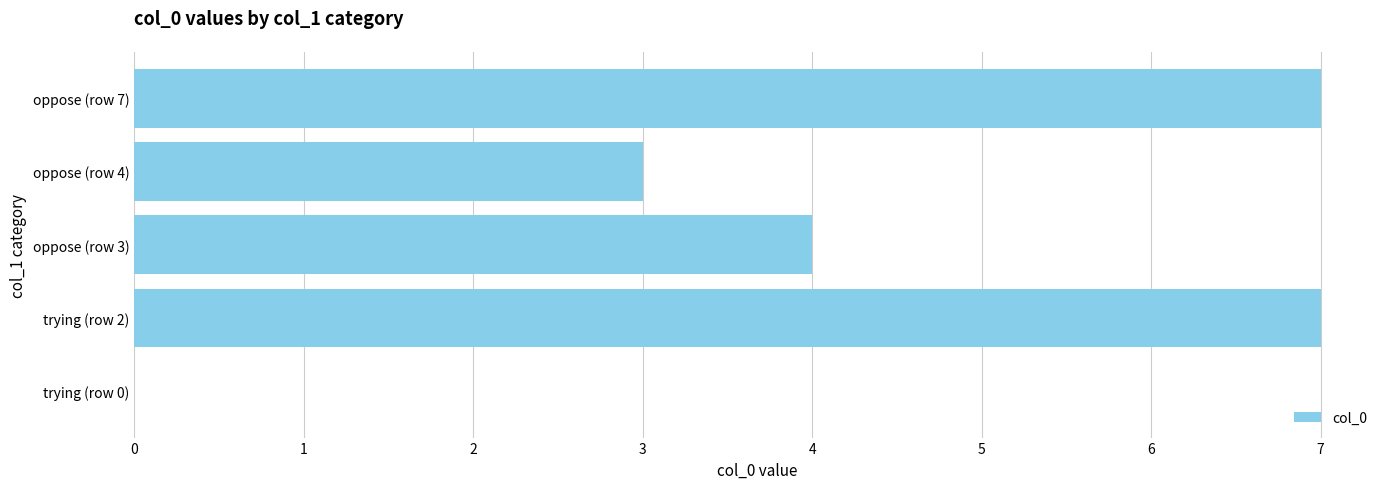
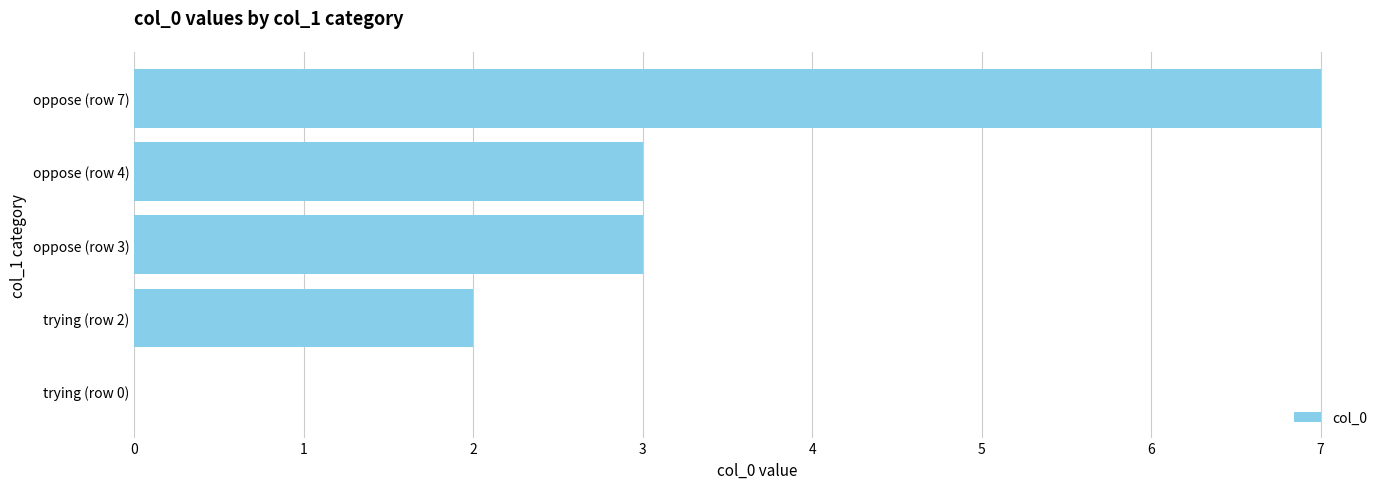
  {
    "oppose (row 7)": 7,
    "oppose (row 4)": 3,
-   "oppose (row 3)": 4,
-   "trying (row 2)": 7,
+   "oppose (row 3)": 3,
+   "trying (row 2)": 2,
    "trying (row 0)": 0
  }
